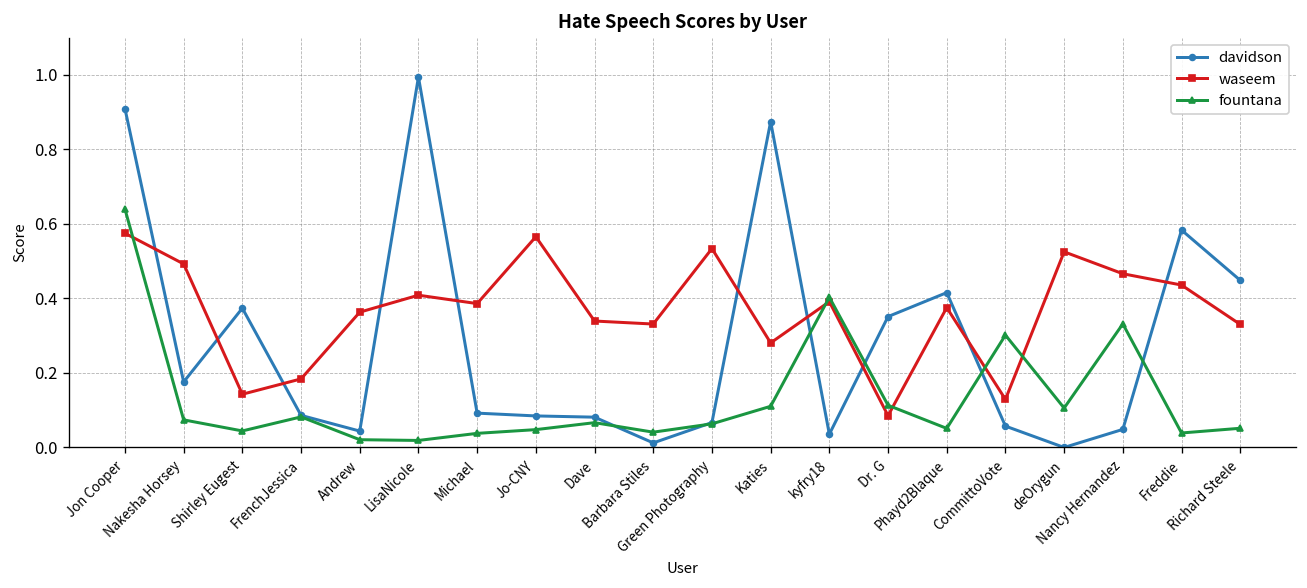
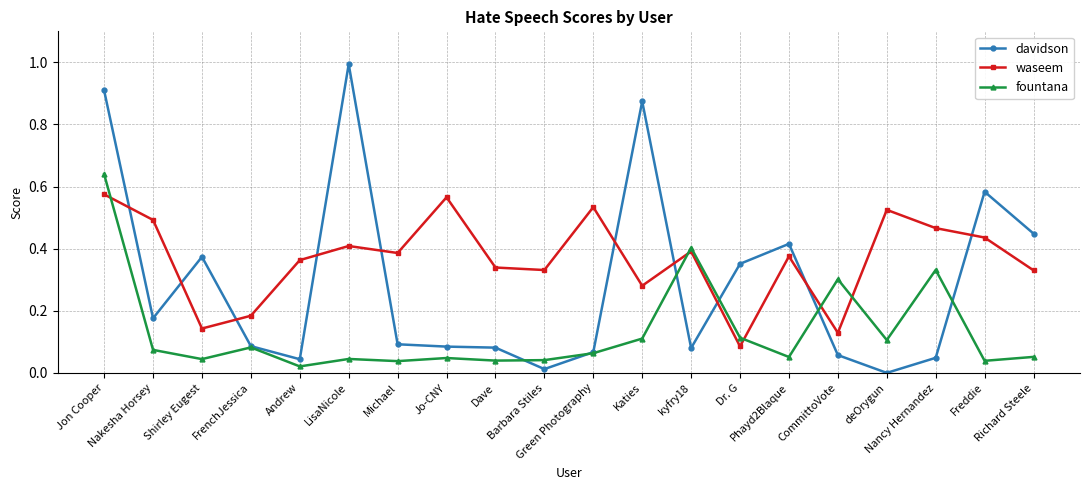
  {
    "davidson": {
      "Jon Cooper": 0.91,
      "Nakesha Horsey": 0.18,
      "Shirley Eugest": 0.37,
      "Andrew": 0.04,
      "LisaNicole": 0.99,
      "Michael": 0.09,
      "Jo-CNY": 0.08,
      "Dave": 0.08,
      "Barbara Stiles": 0.01,
      "Katies": 0.87,
-     "kyfry18": 0.04,
+     "kyfry18": 0.08,
      "Dr. G": 0.35,
      "Phayd2Blaque": 0.42,
      "CommittoVote": 0.06,
      "deOrygun": 0.00,
      "Nancy Hernandez": 0.05,
      "Freddie": 0.58,
      "Richard Steele": 0.45
    },
    "waseem": {
      "Jon Cooper": 0.57,
      "Nakesha Horsey": 0.49,
      "Shirley Eugest": 0.14,
      "FrenchJessica": 0.18,
      "Andrew": 0.36,
      "LisaNicole": 0.41,
      "Michael": 0.39,
      "Jo-CNY": 0.57,
      "Dave": 0.34,
      "Barbara Stiles": 0.33,
      "Green Photography": 0.53,
      "Katies": 0.28,
      "kyfry18": 0.39,
      "Dr. G": 0.09,
      "Phayd2Blaque": 0.38,
      "CommittoVote": 0.13,
      "deOrygun": 0.53,
      "Nancy Hernandez": 0.47,
      "Freddie": 0.44,
      "Richard Steele": 0.33
    },
    "fountana": {
      "Jon Cooper": 0.64,
      "Nakesha Horsey": 0.07,
      "Shirley Eugest": 0.04,
      "Andrew": 0.02,
-     "LisaNicole": 0.02,
+     "LisaNicole": 0.04,
      "Michael": 0.04,
      "Jo-CNY": 0.05,
-     "Dave": 0.07,
+     "Dave": 0.04,
      "Barbara Stiles": 0.04,
      "Katies": 0.11,
      "kyfry18": 0.40,
      "Dr. G": 0.11,
      "Phayd2Blaque": 0.05,
      "CommittoVote": 0.30,
      "deOrygun": 0.11,
      "Nancy Hernandez": 0.33,
      "Freddie": 0.04,
      "Richard Steele": 0.05
    }
  }
